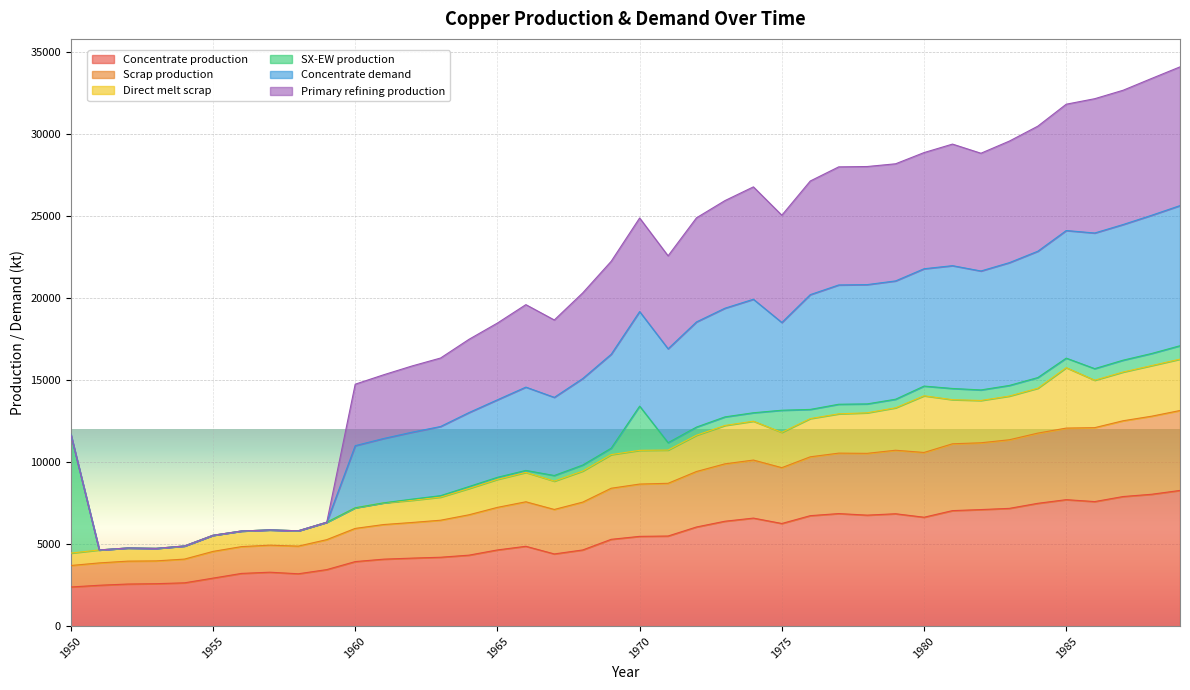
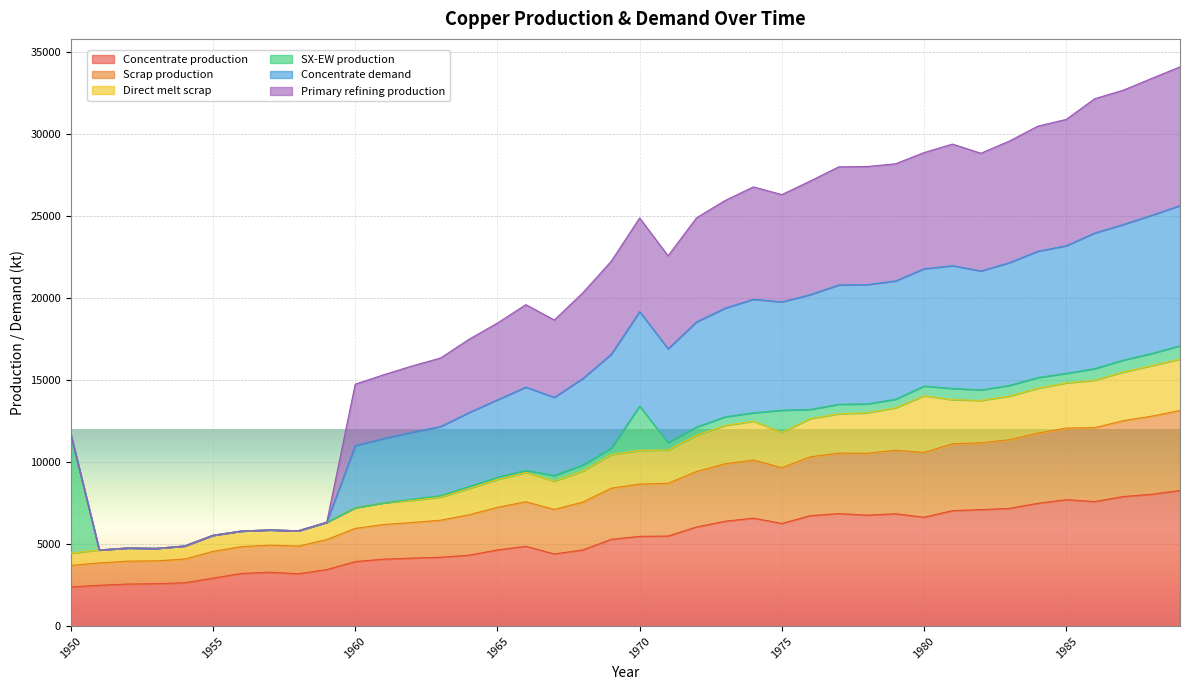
  {
    "Direct melt scrap": {
      "1950": 800,
      "1970": 2100,
      "1975": 2200,
      "1980": 3500,
-     "1985": 3700
+     "1985": 2800
    },
    "SX-EW production": {
      "1970": 2700,
      "1975": 1300,
      "1980": 600,
      "1985": 600
    },
    "Concentrate demand": {
      "1960": 3800,
      "1965": 4700,
      "1970": 5800,
-     "1975": 5300,
+     "1975": 6600,
      "1980": 7100,
      "1985": 7800
    },
    "Primary refining production": {
      "1960": 3700,
      "1965": 4700,
      "1970": 5700,
      "1975": 6500,
      "1980": 7100,
      "1985": 7700
    }
  }
